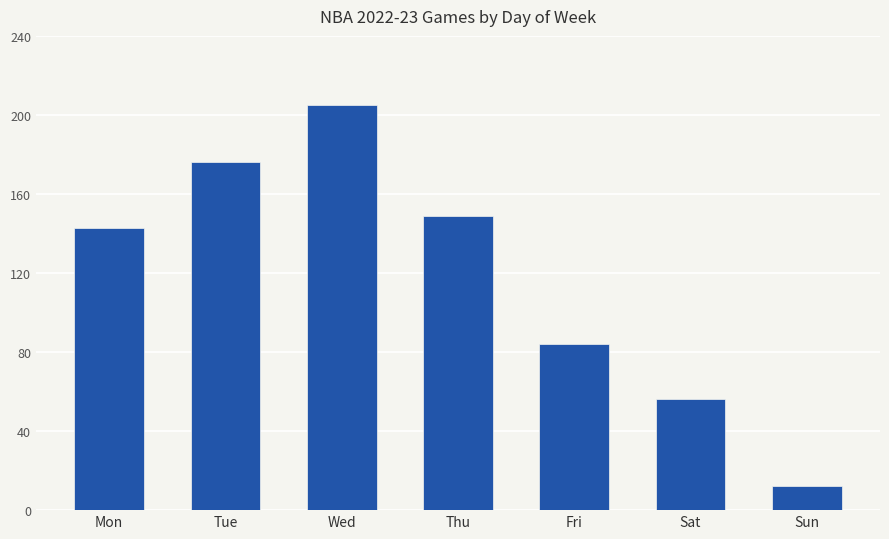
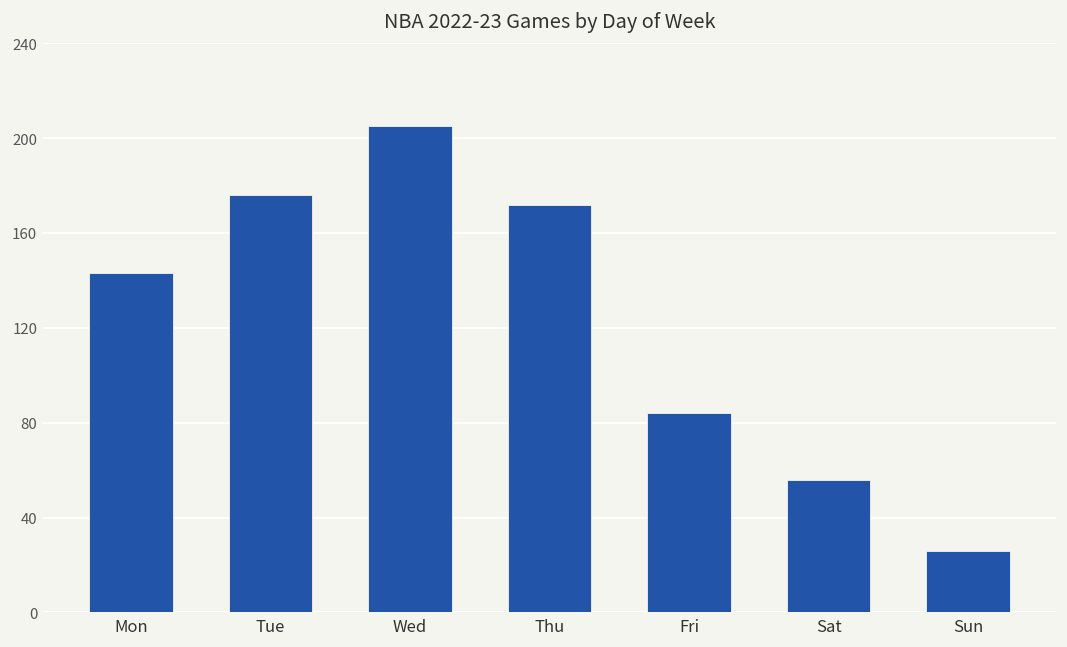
  {
    "Mon": 143,
    "Tue": 176,
    "Wed": 205,
-   "Thu": 149,
+   "Thu": 172,
    "Fri": 84,
    "Sat": 56,
-   "Sun": 12
+   "Sun": 26
  }
